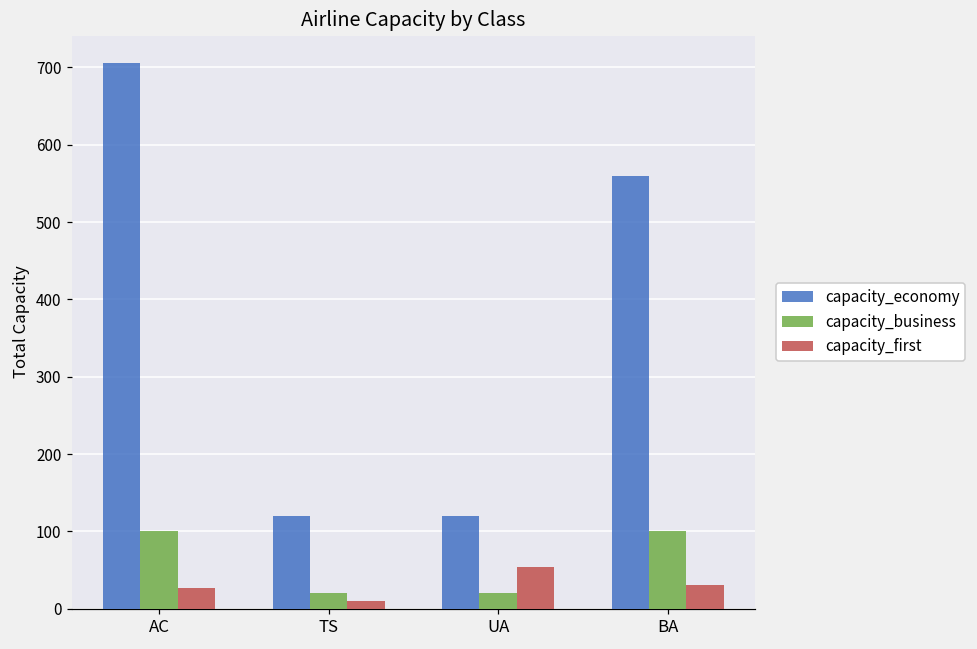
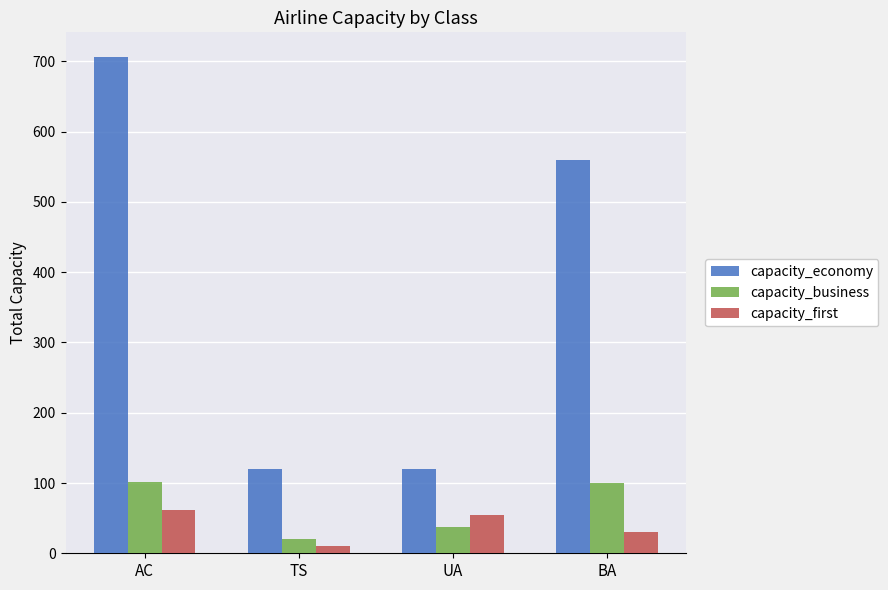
  {
    "capacity_economy": {
      "AC": 710,
      "TS": 120,
      "UA": 120,
      "BA": 560
    },
    "capacity_business": {
      "AC": 100,
      "TS": 20,
-     "UA": 20,
+     "UA": 40,
      "BA": 100
    },
    "capacity_first": {
-     "AC": 30,
+     "AC": 60,
      "TS": 10,
      "UA": 50,
      "BA": 30
    }
  }
